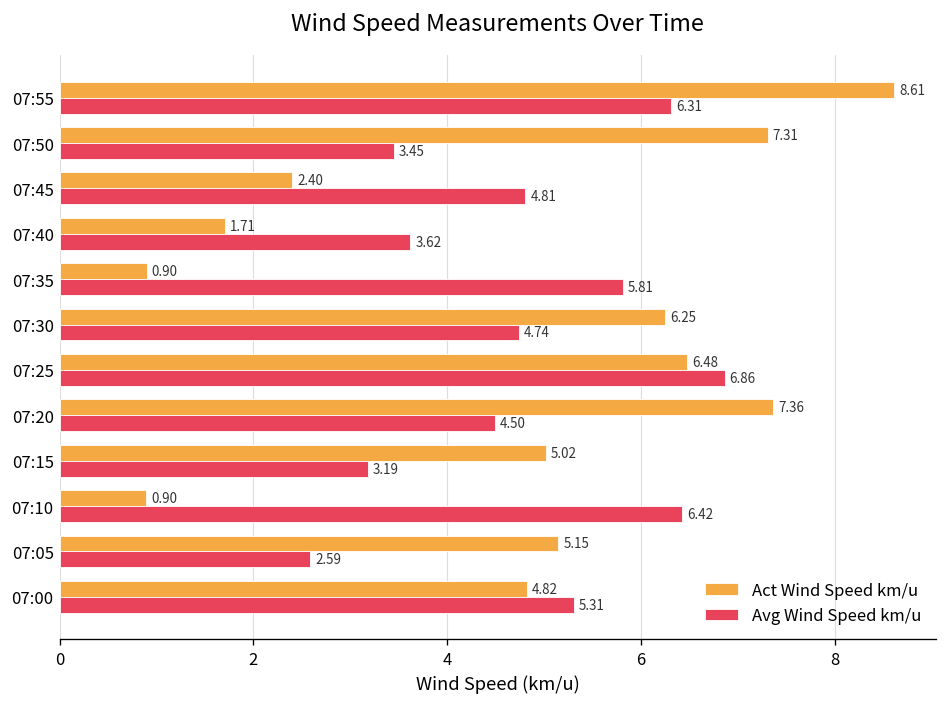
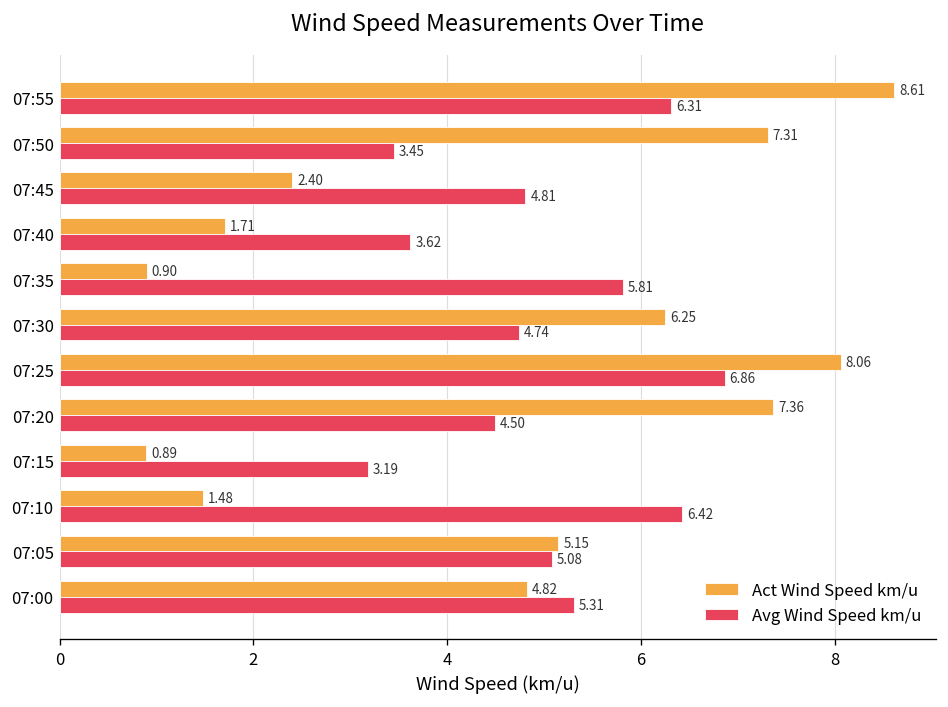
  {
    "Act Wind Speed km/u": {
      "07:55": 8.61,
      "07:50": 7.31,
      "07:45": 2.40,
      "07:40": 1.71,
      "07:35": 0.90,
      "07:30": 6.25,
-     "07:25": 6.48,
+     "07:25": 8.06,
      "07:20": 7.36,
-     "07:15": 5.02,
-     "07:10": 0.90,
+     "07:15": 0.89,
+     "07:10": 1.48,
      "07:05": 5.15,
      "07:00": 4.82
    },
    "Avg Wind Speed km/u": {
      "07:55": 6.31,
      "07:50": 3.45,
      "07:45": 4.81,
      "07:40": 3.62,
      "07:35": 5.81,
      "07:30": 4.74,
      "07:25": 6.86,
      "07:20": 4.50,
      "07:15": 3.19,
      "07:10": 6.42,
-     "07:05": 2.59,
+     "07:05": 5.08,
      "07:00": 5.31
    }
  }
